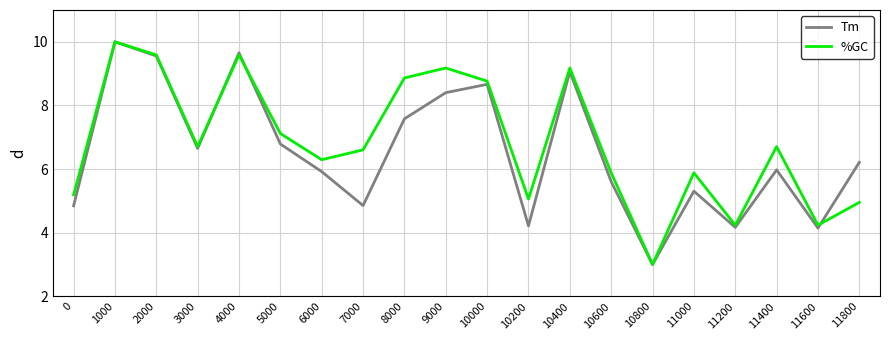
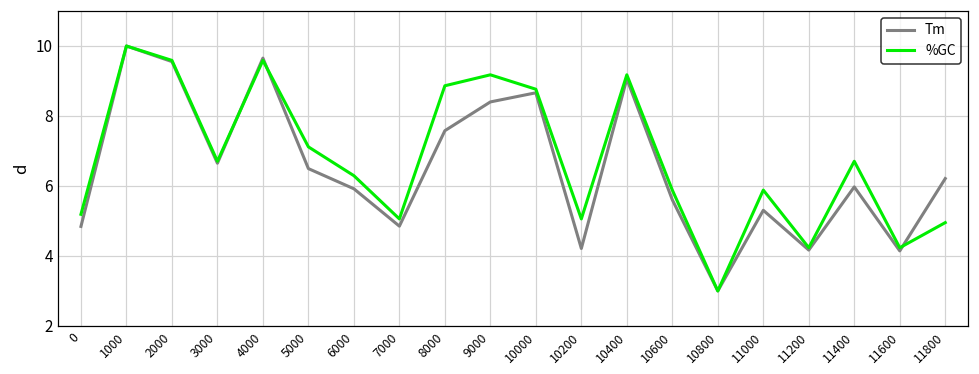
  {
    "Tm": {
      "0": 4.8,
-     "5000": 6.8,
+     "5000": 6.5,
      "6000": 5.9,
      "7000": 4.9,
      "8000": 7.6,
      "9000": 8.4,
      "10000": 8.7,
      "10200": 4.2,
      "10400": 9.1,
      "10600": 5.6,
      "11000": 5.3,
      "11400": 6.0,
      "11600": 4.1,
      "11800": 6.2
    },
    "%GC": {
      "0": 5.2,
      "5000": 7.1,
      "6000": 6.3,
-     "7000": 6.6,
+     "7000": 5.1,
      "8000": 8.9,
      "9000": 9.2,
      "10000": 8.8,
      "10200": 5.1,
      "10400": 9.2,
      "10600": 5.9,
      "11000": 5.9,
      "11400": 6.7,
      "11600": 4.2,
      "11800": 5.0
    }
  }
